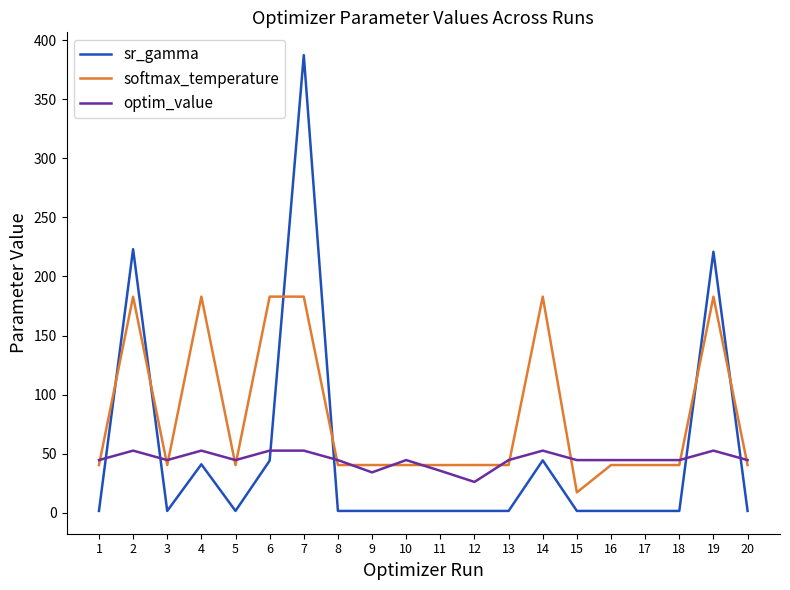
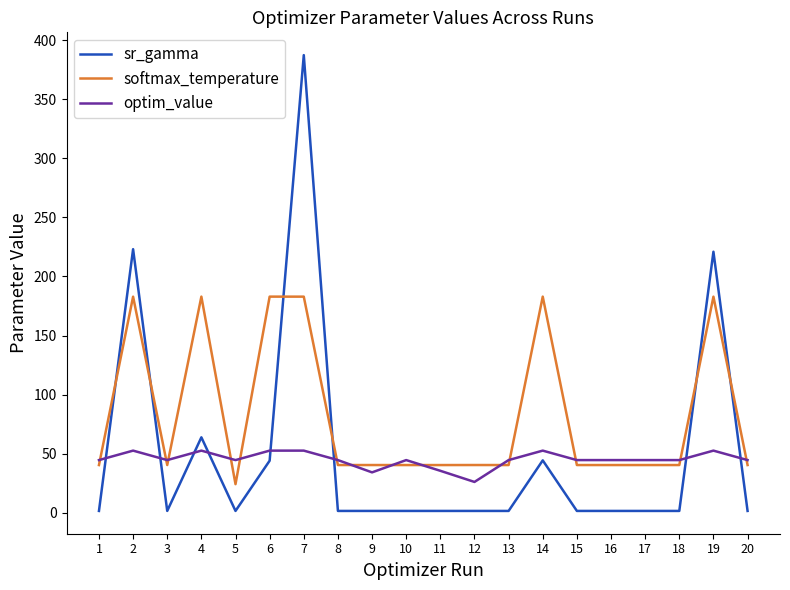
  {
    "sr_gamma": {
      "1": 2,
      "2": 223,
      "3": 2,
-     "4": 41,
+     "4": 64,
      "5": 2,
      "6": 44,
      "7": 387,
      "8": 2,
      "9": 2,
      "10": 2,
      "11": 2,
      "12": 2,
      "13": 2,
      "14": 44,
      "15": 2,
      "16": 2,
      "17": 2,
      "18": 2,
      "19": 221,
      "20": 2
    },
    "softmax_temperature": {
      "1": 40,
      "2": 183,
      "3": 40,
      "4": 183,
-     "5": 40,
+     "5": 24,
      "6": 183,
      "7": 183,
      "8": 40,
      "9": 40,
      "10": 40,
      "11": 40,
      "12": 40,
      "13": 40,
      "14": 183,
-     "15": 17,
+     "15": 40,
      "16": 40,
      "17": 40,
      "18": 40,
      "19": 183,
      "20": 40
    },
    "optim_value": {
      "1": 45,
      "2": 53,
      "3": 45,
      "4": 53,
      "5": 45,
      "6": 53,
      "7": 53,
      "8": 45,
      "9": 34,
      "10": 45,
      "11": 35,
      "12": 26,
      "13": 45,
      "14": 53,
      "15": 45,
      "16": 45,
      "17": 45,
      "18": 45,
      "19": 53,
      "20": 45
    }
  }
